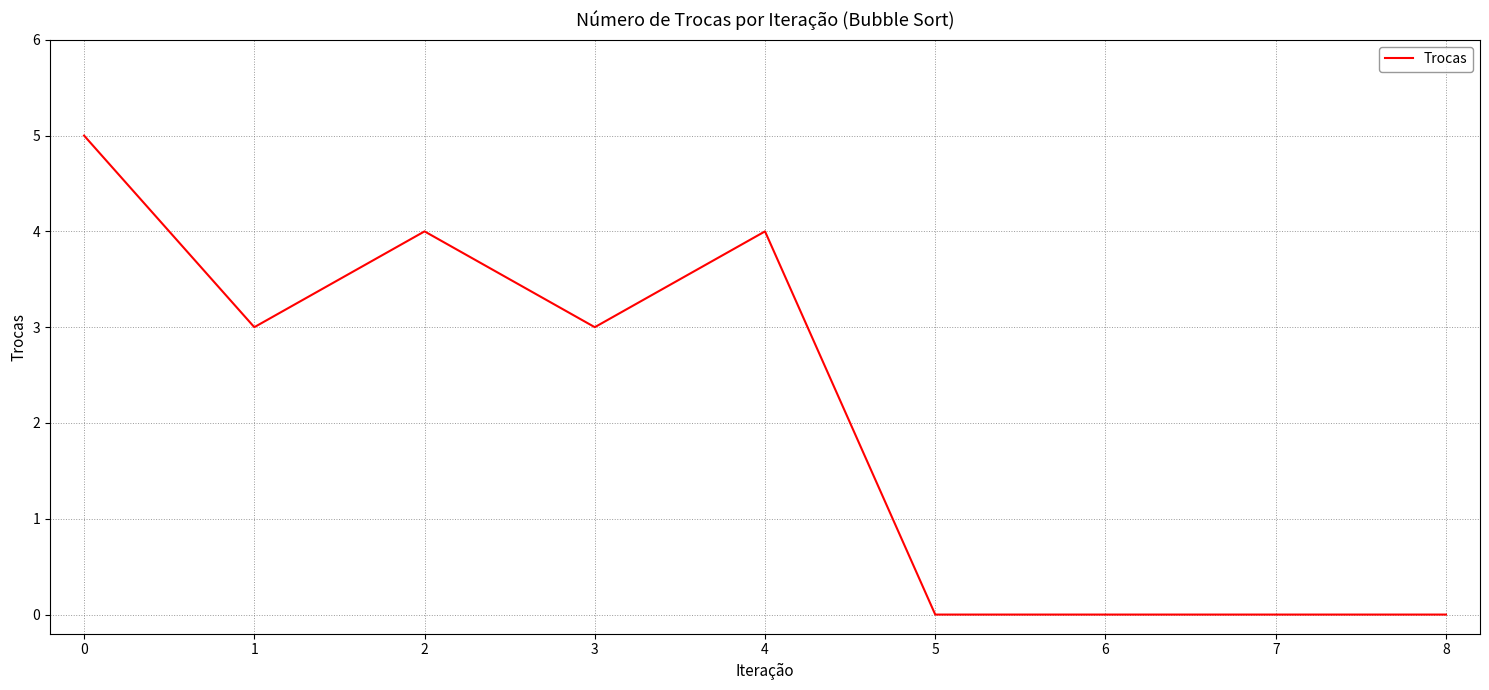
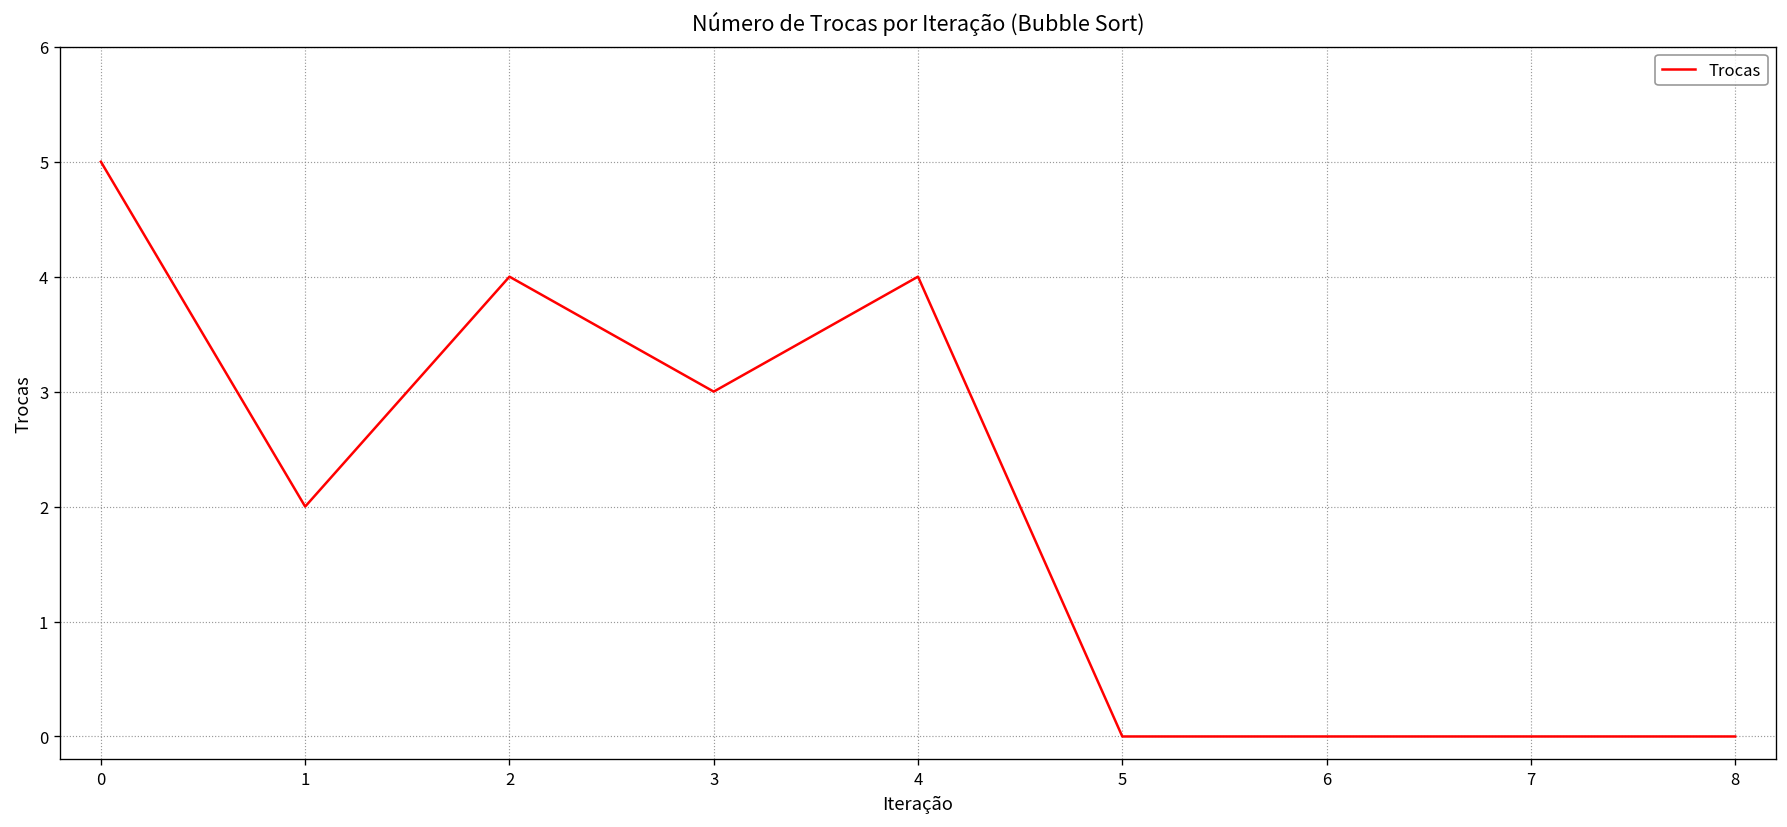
  {
    "0": 5,
-   "1": 3,
+   "1": 2,
    "2": 4,
    "3": 3,
    "4": 4,
    "5": 0,
    "6": 0,
    "7": 0,
    "8": 0
  }
